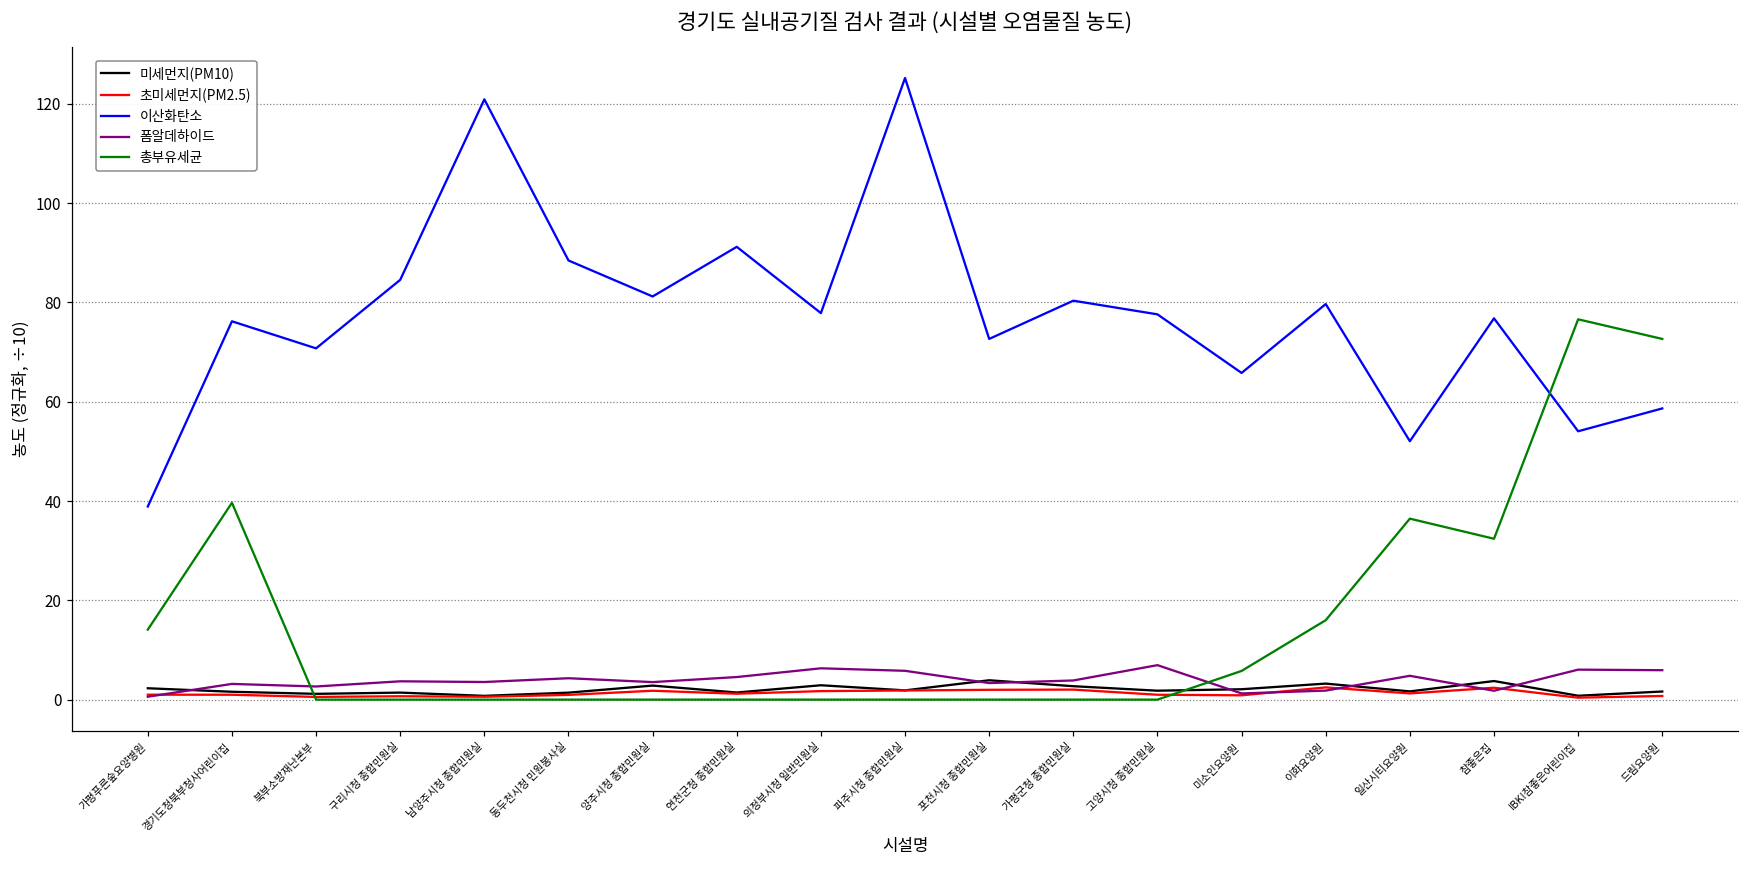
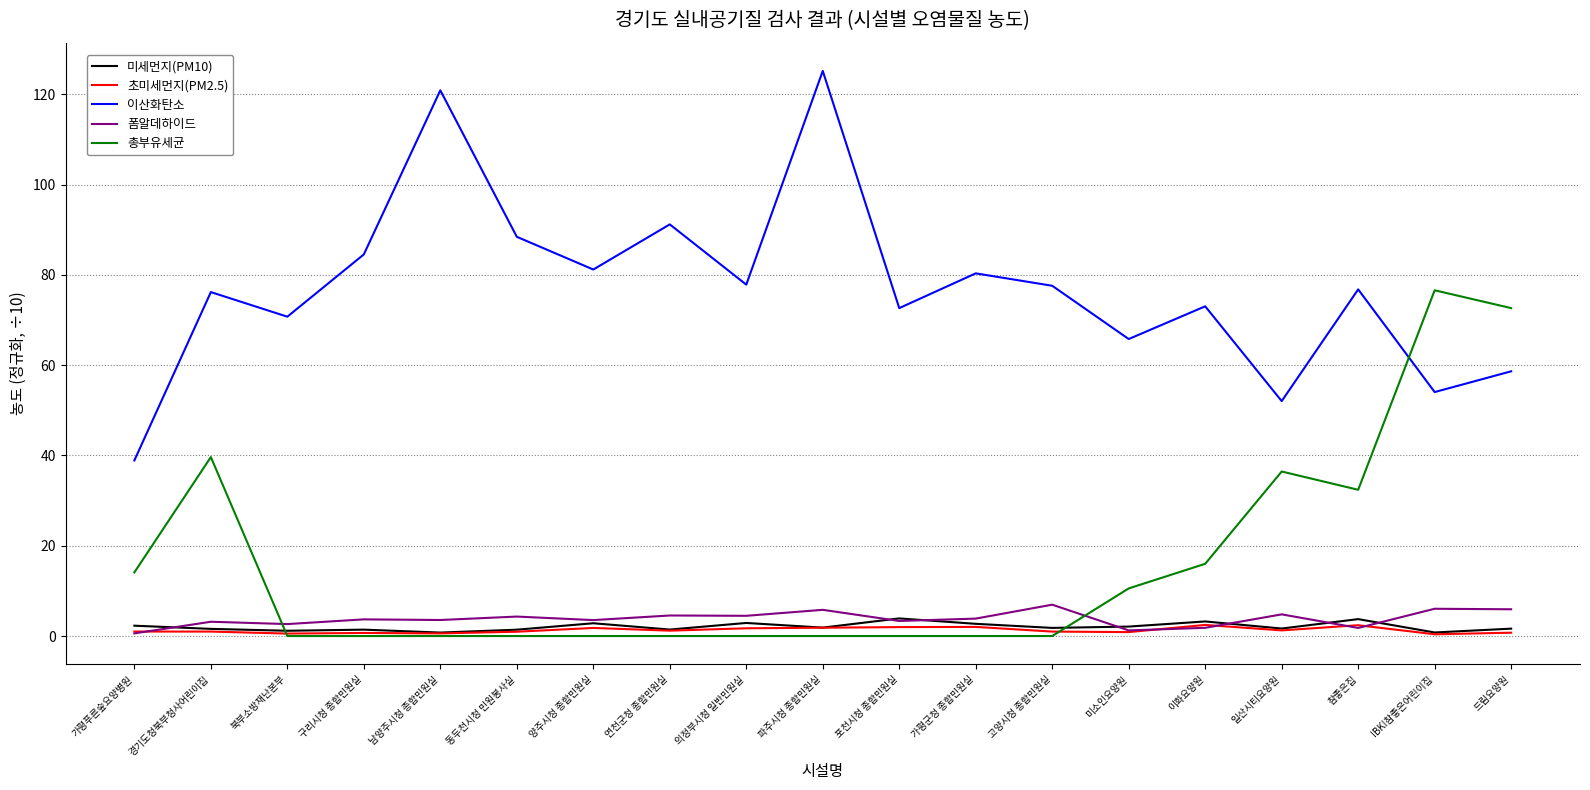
  {
    "미세먼지(PM10)": {
      "가평푸른숲요양병원": 2,
      "경기도청북부청사어린이집": 2,
      "북부소방재난본부": 1,
      "구리시청 종합민원실": 1,
      "양주시청 종합민원실": 3,
      "의정부시청 일반민원실": 3,
      "포천시청 종합민원실": 4,
      "가평군청 종합민원실": 3,
      "고양시청 종합민원실": 2,
      "미소인요양원": 2,
      "이화요양원": 3,
      "참좋은집": 4,
      "드림요양원": 2
    },
    "초미세먼지(PM2.5)": {
      "경기도청북부청사어린이집": 1,
      "구리시청 종합민원실": 1,
      "양주시청 종합민원실": 2,
      "의정부시청 일반민원실": 2,
      "포천시청 종합민원실": 2,
      "가평군청 종합민원실": 2,
      "고양시청 종합민원실": 1,
      "이화요양원": 2,
      "참좋은집": 2,
      "드림요양원": 1
    },
    "이산화탄소": {
      "가평푸른숲요양병원": 39,
      "경기도청북부청사어린이집": 76,
      "북부소방재난본부": 71,
      "구리시청 종합민원실": 85,
      "남양주시청 종합민원실": 121,
      "동두천시청 민원봉사실": 88,
      "양주시청 종합민원실": 81,
      "연천군청 종합민원실": 91,
      "의정부시청 일반민원실": 78,
      "파주시청 종합민원실": 125,
      "포천시청 종합민원실": 73,
      "가평군청 종합민원실": 80,
      "고양시청 종합민원실": 78,
      "미소인요양원": 66,
-     "이화요양원": 80,
+     "이화요양원": 73,
      "일산시티요양원": 52,
      "참좋은집": 77,
      "IBK!참좋은어린이집": 54,
      "드림요양원": 59
    },
    "폼알데하이드": {
      "경기도청북부청사어린이집": 3,
      "북부소방재난본부": 3,
      "구리시청 종합민원실": 4,
      "남양주시청 종합민원실": 4,
      "동두천시청 민원봉사실": 4,
      "양주시청 종합민원실": 4,
      "연천군청 종합민원실": 5,
-     "의정부시청 일반민원실": 6,
+     "의정부시청 일반민원실": 4,
      "파주시청 종합민원실": 6,
      "포천시청 종합민원실": 3,
      "가평군청 종합민원실": 4,
      "고양시청 종합민원실": 7,
      "이화요양원": 2,
      "일산시티요양원": 5,
      "참좋은집": 2,
      "IBK!참좋은어린이집": 6,
      "드림요양원": 6
    },
    "총부유세균": {
      "가평푸른숲요양병원": 14,
      "경기도청북부청사어린이집": 40,
      "구리시청 종합민원실": 0,
      "남양주시청 종합민원실": 0,
      "동두천시청 민원봉사실": 0,
      "양주시청 종합민원실": 0,
      "연천군청 종합민원실": 0,
      "의정부시청 일반민원실": 0,
      "파주시청 종합민원실": 0,
      "포천시청 종합민원실": 0,
      "가평군청 종합민원실": 0,
      "고양시청 종합민원실": 0,
-     "미소인요양원": 6,
+     "미소인요양원": 11,
      "이화요양원": 16,
      "일산시티요양원": 36,
      "참좋은집": 32,
      "IBK!참좋은어린이집": 77,
      "드림요양원": 73
    }
  }
